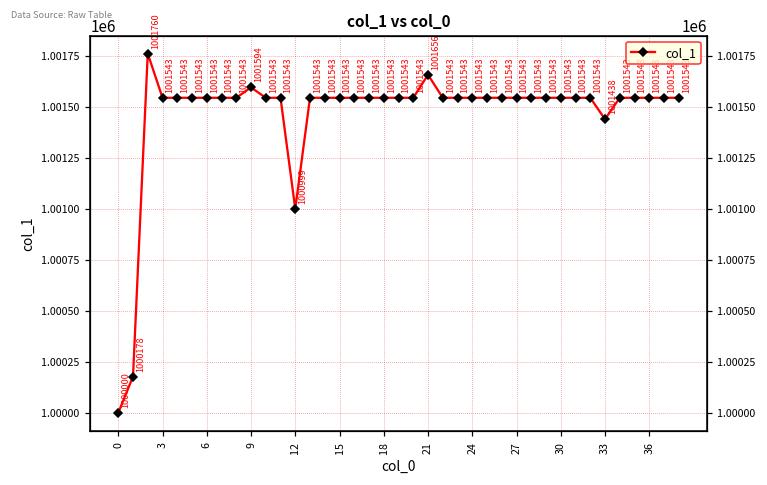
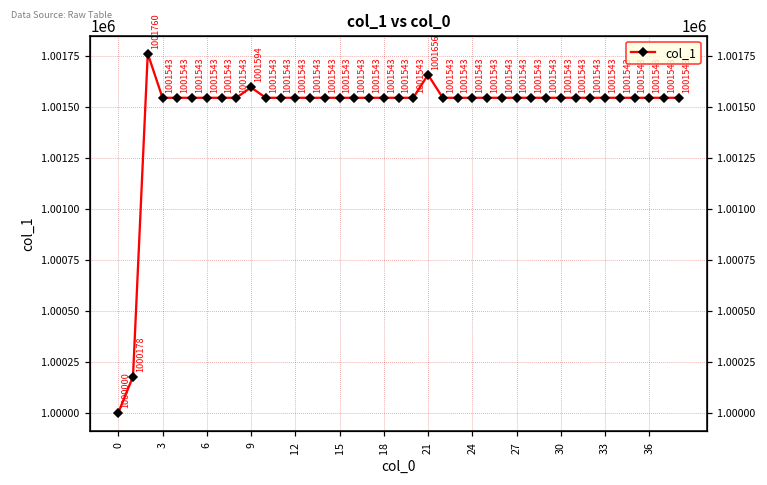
  {
    "3": 1001543,
    "6": 1001543,
    "9": 1001594,
-   "12": 1000999,
+   "12": 1001543,
    "15": 1001543,
    "18": 1001543,
    "21": 1001656,
    "24": 1001543,
    "27": 1001543,
    "30": 1001543,
-   "33": 1001438
+   "33": 1001543
  }
